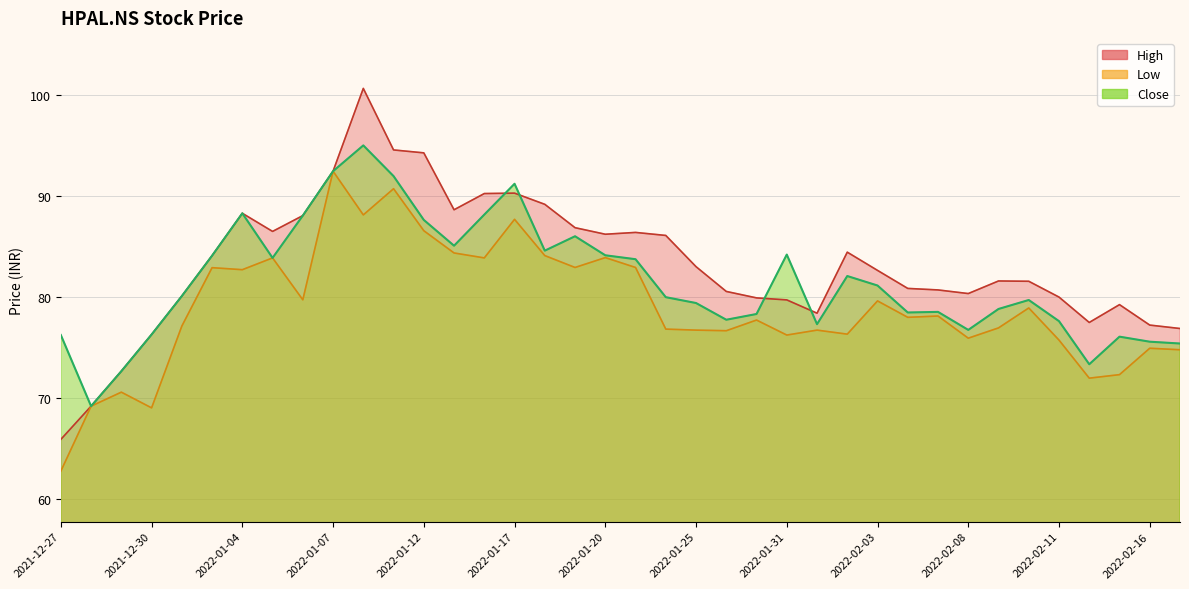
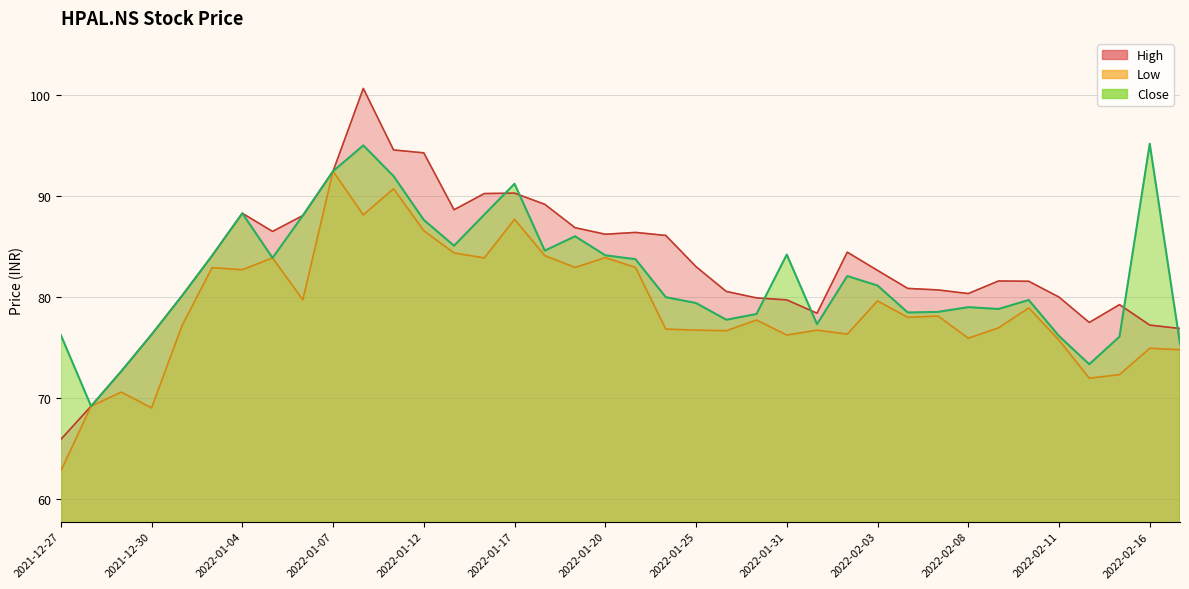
  {
    "Close": {
      "2021-12-27": 76.3,
      "2022-01-12": 87.7,
      "2022-01-17": 91.2,
      "2022-01-25": 79.4,
      "2022-01-31": 84.2,
      "2022-02-03": 81.2,
-     "2022-02-08": 76.8,
-     "2022-02-11": 77.6,
-     "2022-02-16": 75.6
+     "2022-02-08": 79.0,
+     "2022-02-11": 76.2,
+     "2022-02-16": 95.2
    }
  }
